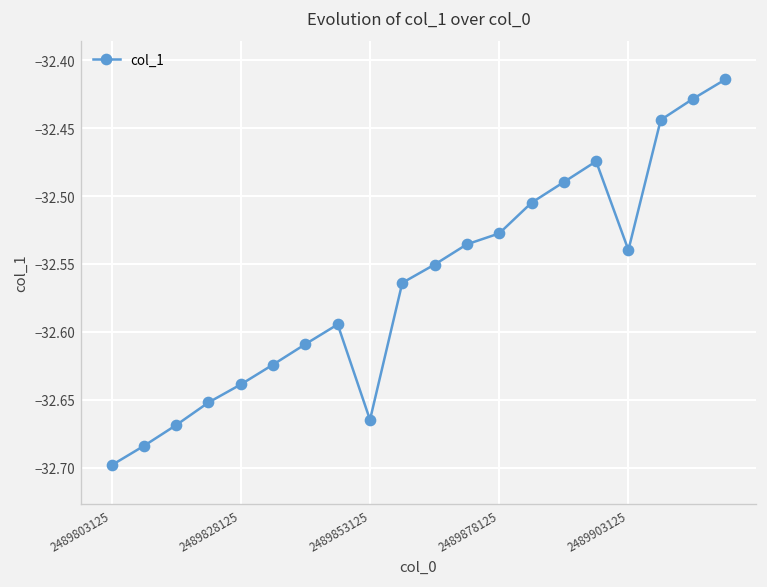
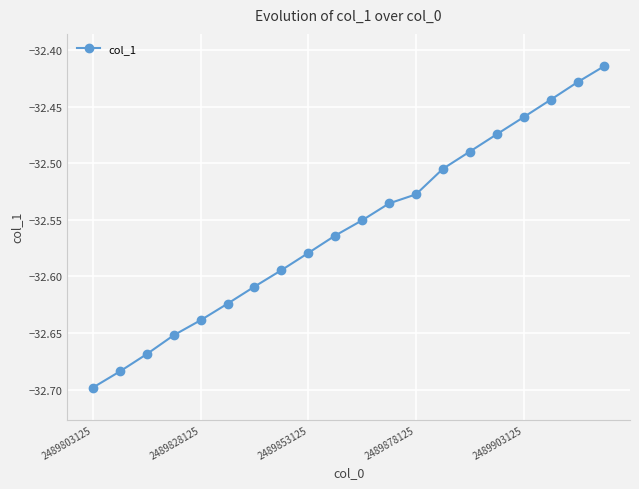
  {
    "2489803125": -32.698,
    "2489828125": -32.639,
-   "2489853125": -32.665,
+   "2489853125": -32.579,
    "2489878125": -32.528,
-   "2489903125": -32.540
+   "2489903125": -32.459
  }
